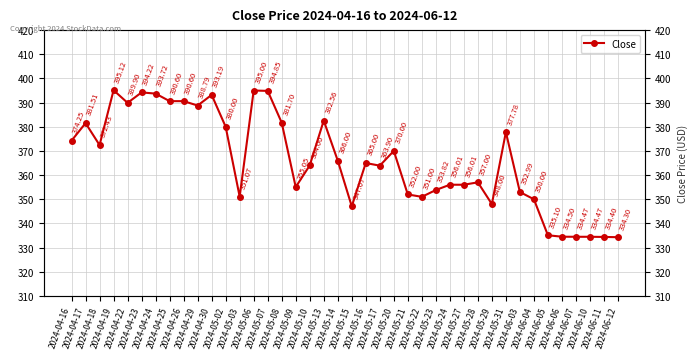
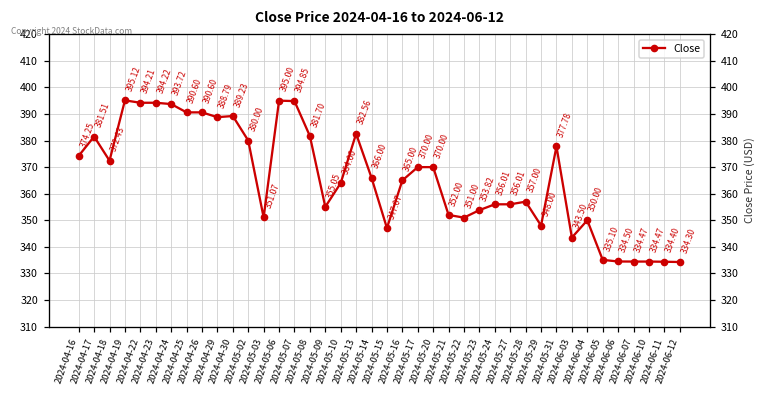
  {
    "2024-04-17": 381.51,
    "2024-04-18": 372.43,
    "2024-04-19": 395.12,
-   "2024-04-22": 389.90,
+   "2024-04-22": 394.21,
    "2024-04-23": 394.22,
    "2024-04-24": 393.72,
    "2024-04-25": 390.60,
    "2024-04-26": 390.60,
-   "2024-04-30": 393.19,
+   "2024-04-30": 389.23,
    "2024-05-02": 380.00,
    "2024-05-03": 351.07,
    "2024-05-06": 395.00,
    "2024-05-07": 394.85,
    "2024-05-08": 381.70,
    "2024-05-10": 364.00,
    "2024-05-13": 382.56,
    "2024-05-14": 366.00,
    "2024-05-15": 347.07,
    "2024-05-16": 365.00,
-   "2024-05-17": 363.90,
+   "2024-05-17": 370.00,
    "2024-05-20": 370.00,
    "2024-05-21": 352.00,
    "2024-05-24": 356.01,
    "2024-05-27": 356.01,
    "2024-05-28": 357.00,
    "2024-05-29": 348.00,
    "2024-05-31": 377.78,
-   "2024-06-03": 352.99,
+   "2024-06-03": 343.50,
    "2024-06-04": 350.00,
    "2024-06-05": 335.10,
    "2024-06-06": 334.50,
    "2024-06-07": 334.47,
    "2024-06-10": 334.47,
    "2024-06-11": 334.40,
    "2024-06-12": 334.30
  }
